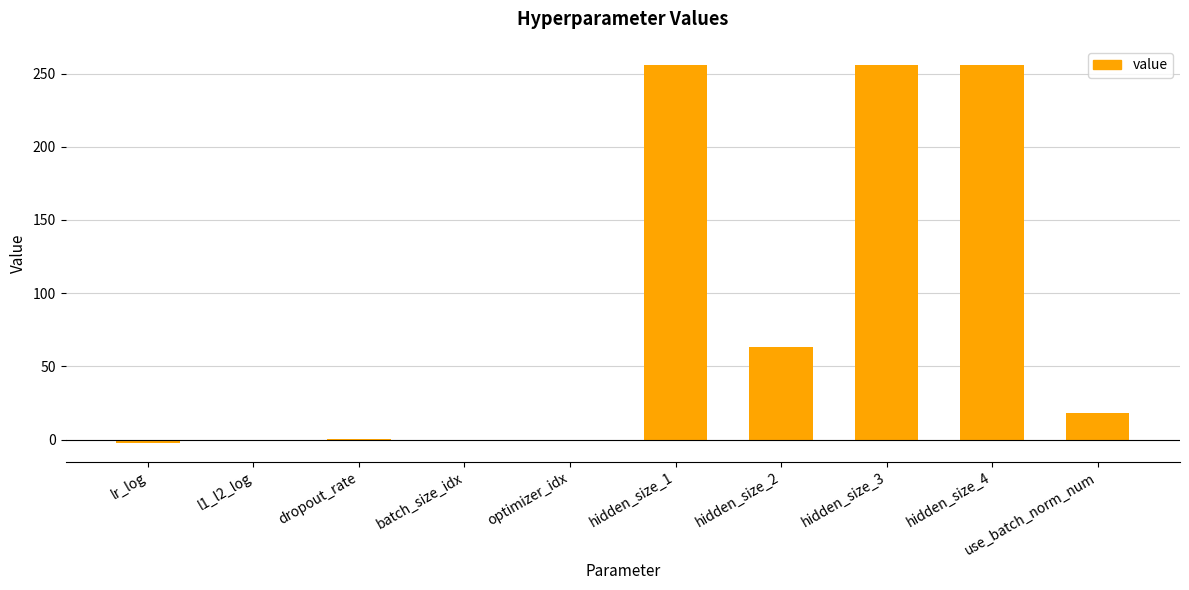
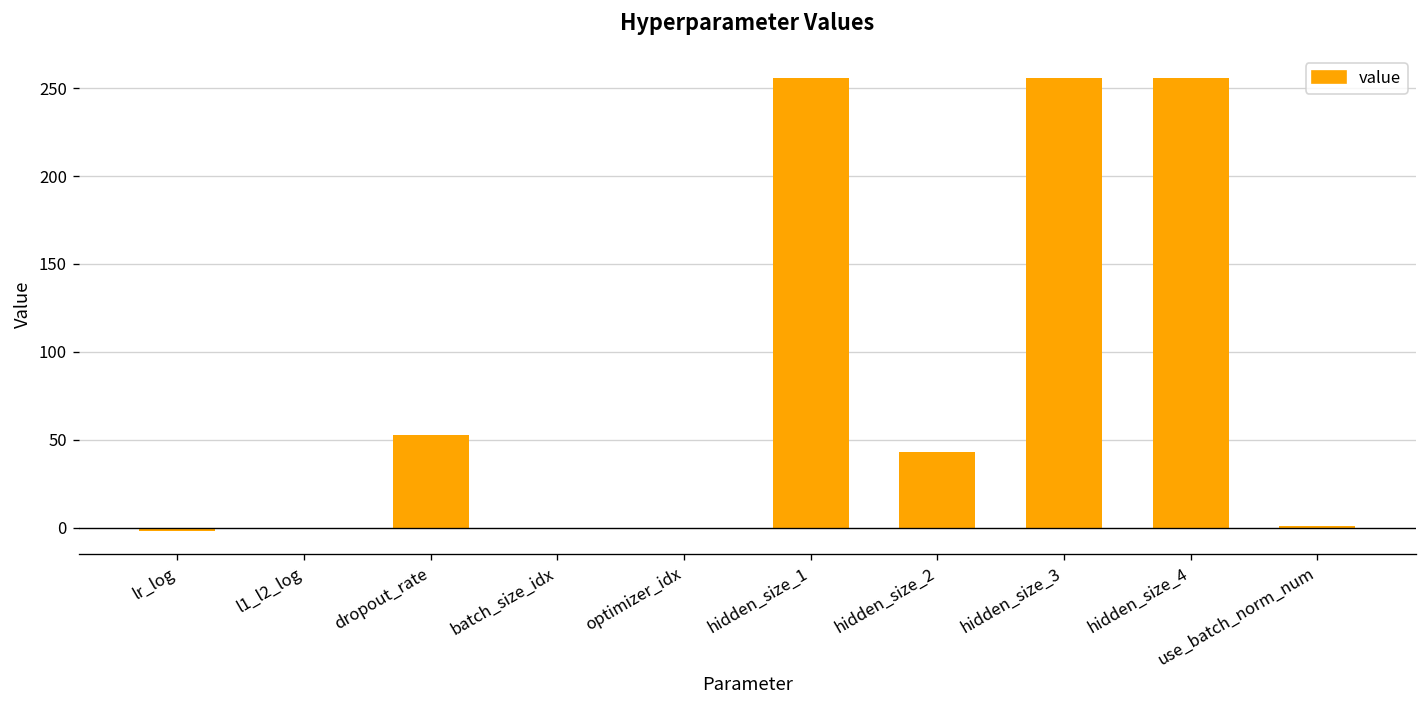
  {
    "lr_log": -2,
-   "dropout_rate": 1,
+   "dropout_rate": 53,
    "batch_size_idx": 0,
    "optimizer_idx": 0,
    "hidden_size_1": 256,
-   "hidden_size_2": 63,
+   "hidden_size_2": 43,
    "hidden_size_3": 256,
    "hidden_size_4": 256,
-   "use_batch_norm_num": 18
+   "use_batch_norm_num": 1
  }
